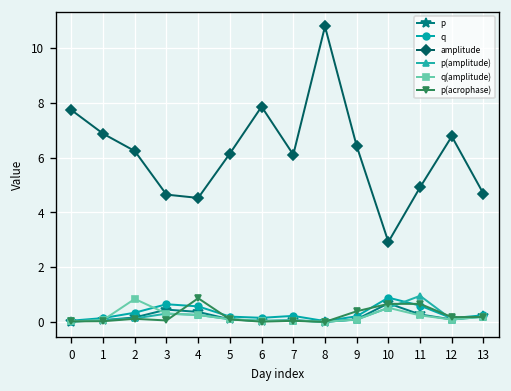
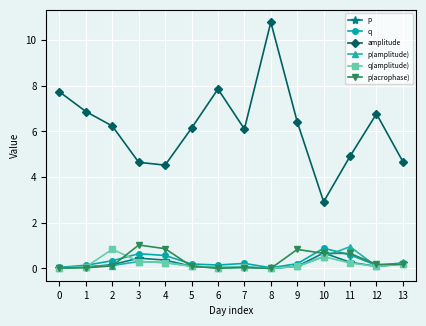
  {
    "q(amplitude)": {
      "2": 0.8
    },
    "p(acrophase)": {
-     "3": 0.1,
+     "3": 1.0,
      "4": 0.9,
-     "9": 0.4
+     "9": 0.8
    }
  }
